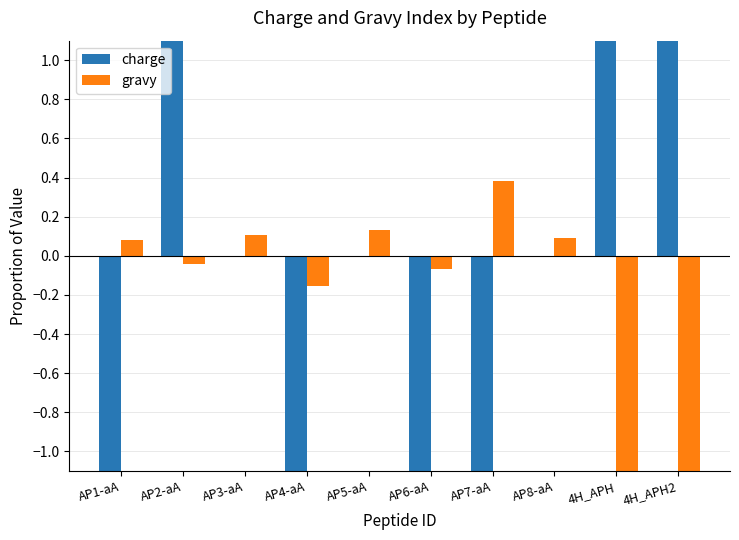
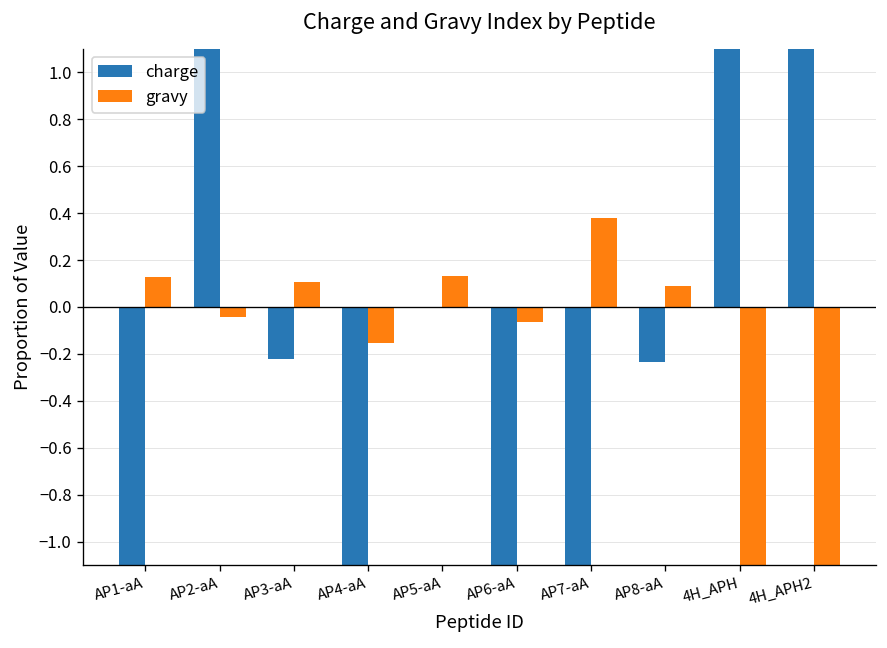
  {
    "charge": {
-     "AP3-aA": 0.00,
-     "AP8-aA": 0.00
+     "AP3-aA": -0.22,
+     "AP8-aA": -0.23
    },
    "gravy": {
-     "AP1-aA": 0.08,
+     "AP1-aA": 0.13,
      "AP2-aA": -0.04,
      "AP3-aA": 0.11,
      "AP4-aA": -0.15,
      "AP5-aA": 0.13,
      "AP6-aA": -0.07,
      "AP7-aA": 0.38,
      "AP8-aA": 0.09,
      "4H_APH": -1.11
    }
  }
